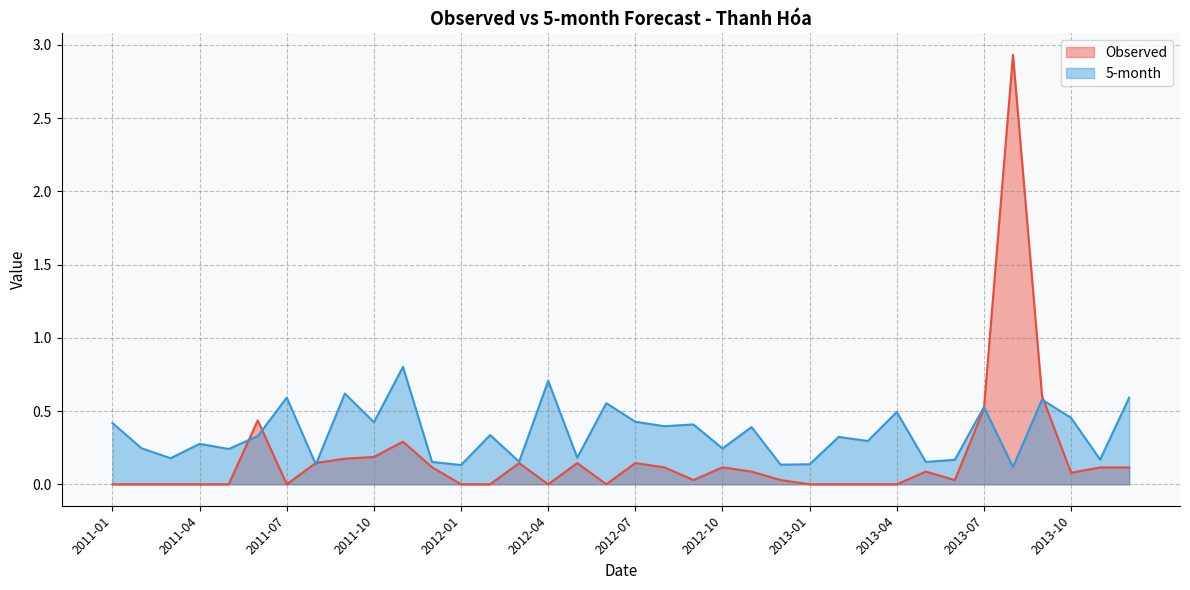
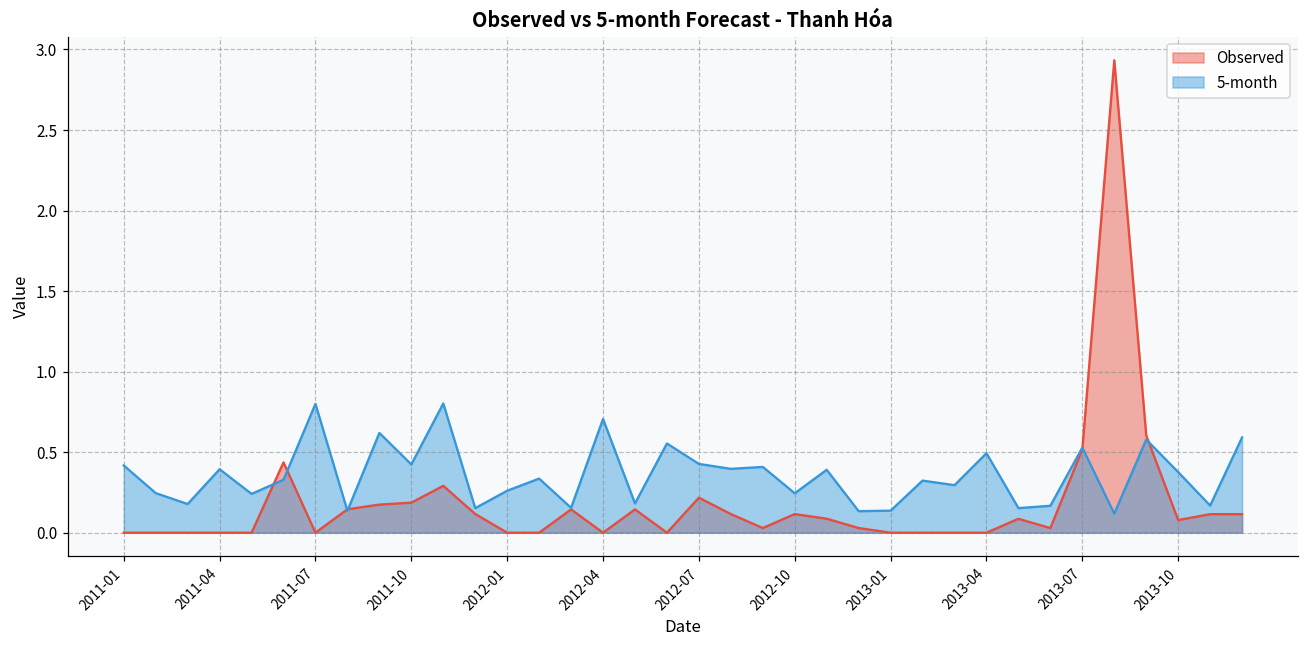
  {
    "Observed": {
      "2011-01": 0.00,
      "2011-04": 0.00,
      "2011-07": 0.00,
      "2011-10": 0.19,
      "2012-01": 0.00,
      "2012-04": 0.00,
-     "2012-07": 0.14,
+     "2012-07": 0.22,
      "2012-10": 0.12,
      "2013-01": 0.00,
      "2013-04": 0.00,
      "2013-10": 0.08
    },
    "5-month": {
      "2011-01": 0.42,
-     "2011-04": 0.28,
-     "2011-07": 0.59,
+     "2011-04": 0.39,
+     "2011-07": 0.80,
      "2011-10": 0.42,
-     "2012-01": 0.13,
+     "2012-01": 0.26,
      "2012-04": 0.71,
      "2012-07": 0.43,
      "2012-10": 0.24,
      "2013-01": 0.14,
      "2013-04": 0.49,
-     "2013-10": 0.45
+     "2013-10": 0.38
    }
  }
